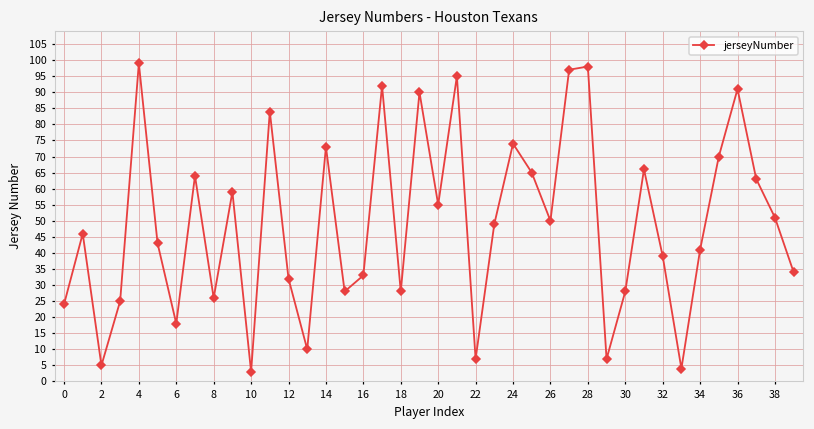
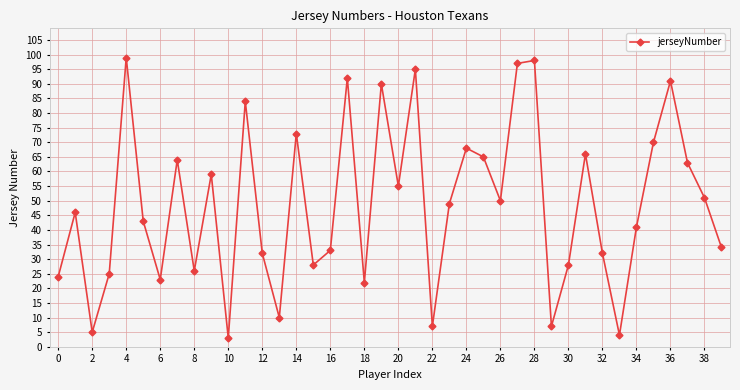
  {
    "0": 24,
    "2": 5,
    "4": 99,
-   "6": 18,
+   "6": 23,
    "8": 26,
    "10": 3,
    "12": 32,
    "14": 73,
    "16": 33,
-   "18": 28,
+   "18": 22,
    "20": 55,
    "22": 7,
-   "24": 74,
+   "24": 68,
    "26": 50,
    "28": 98,
    "30": 28,
-   "32": 39,
+   "32": 32,
    "34": 41,
    "36": 91,
    "38": 51
  }
